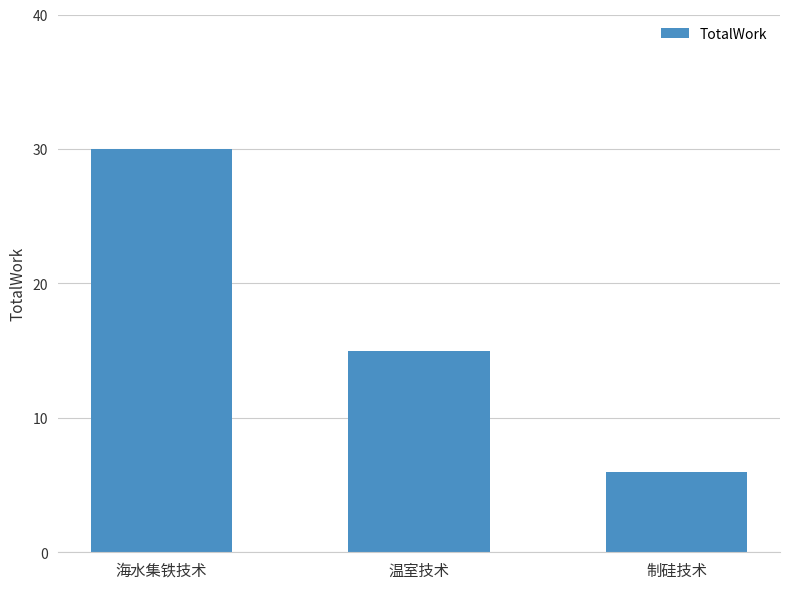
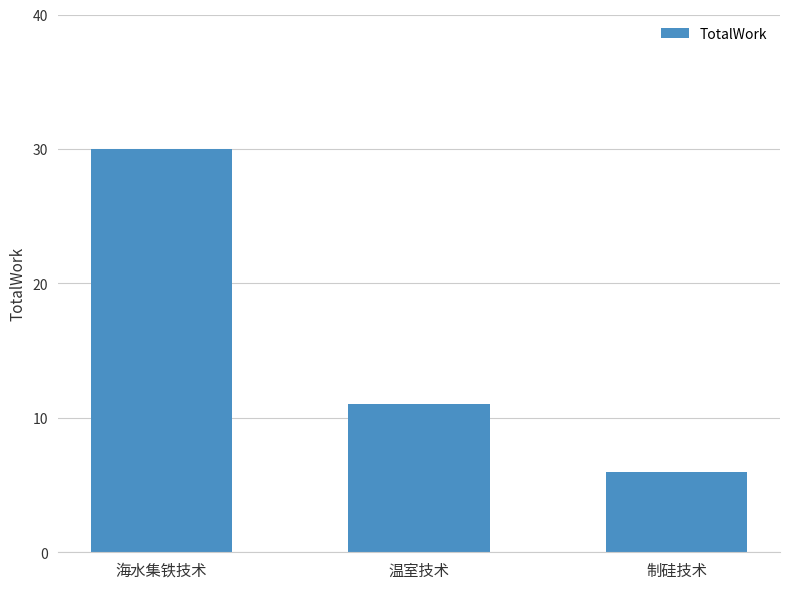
  {
    "海水集铁技术": 30,
-   "温室技术": 15,
+   "温室技术": 11,
    "制硅技术": 6
  }
